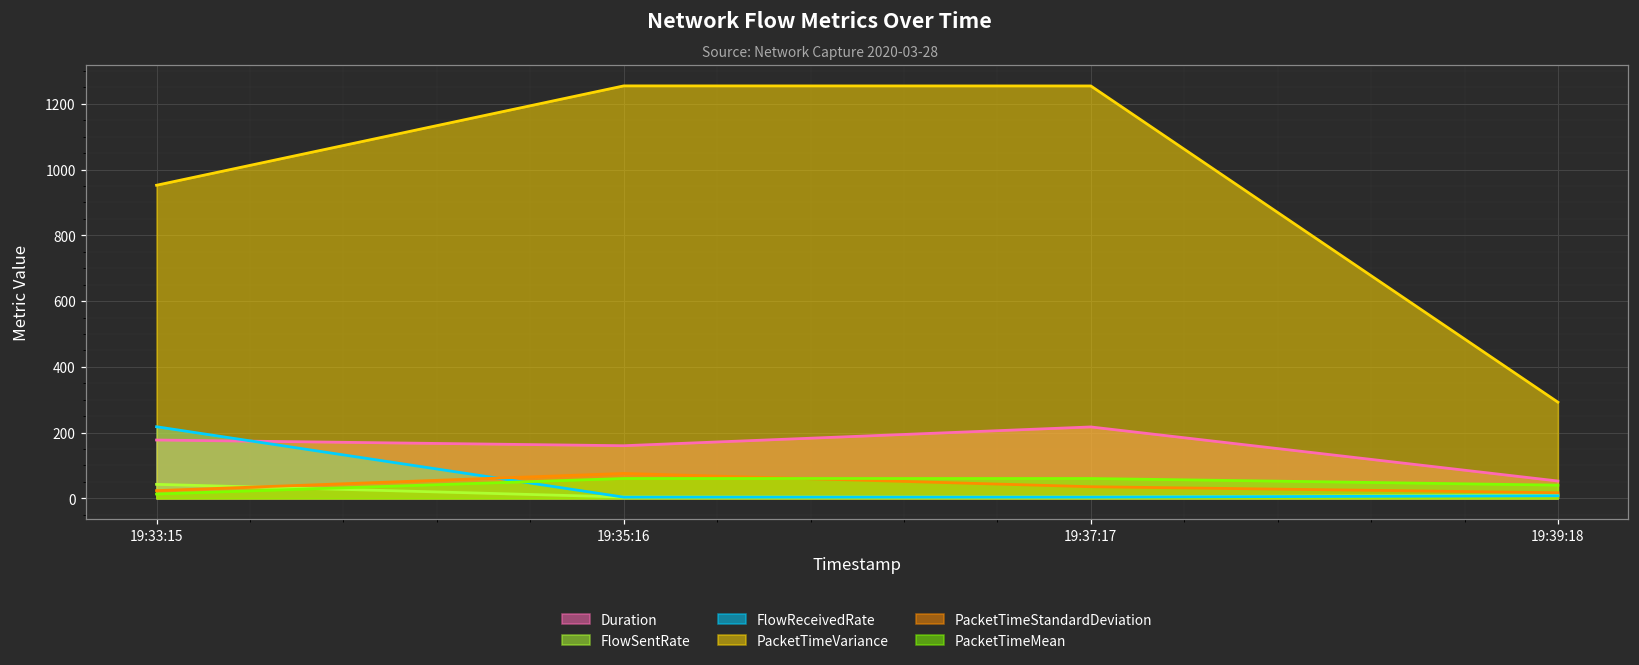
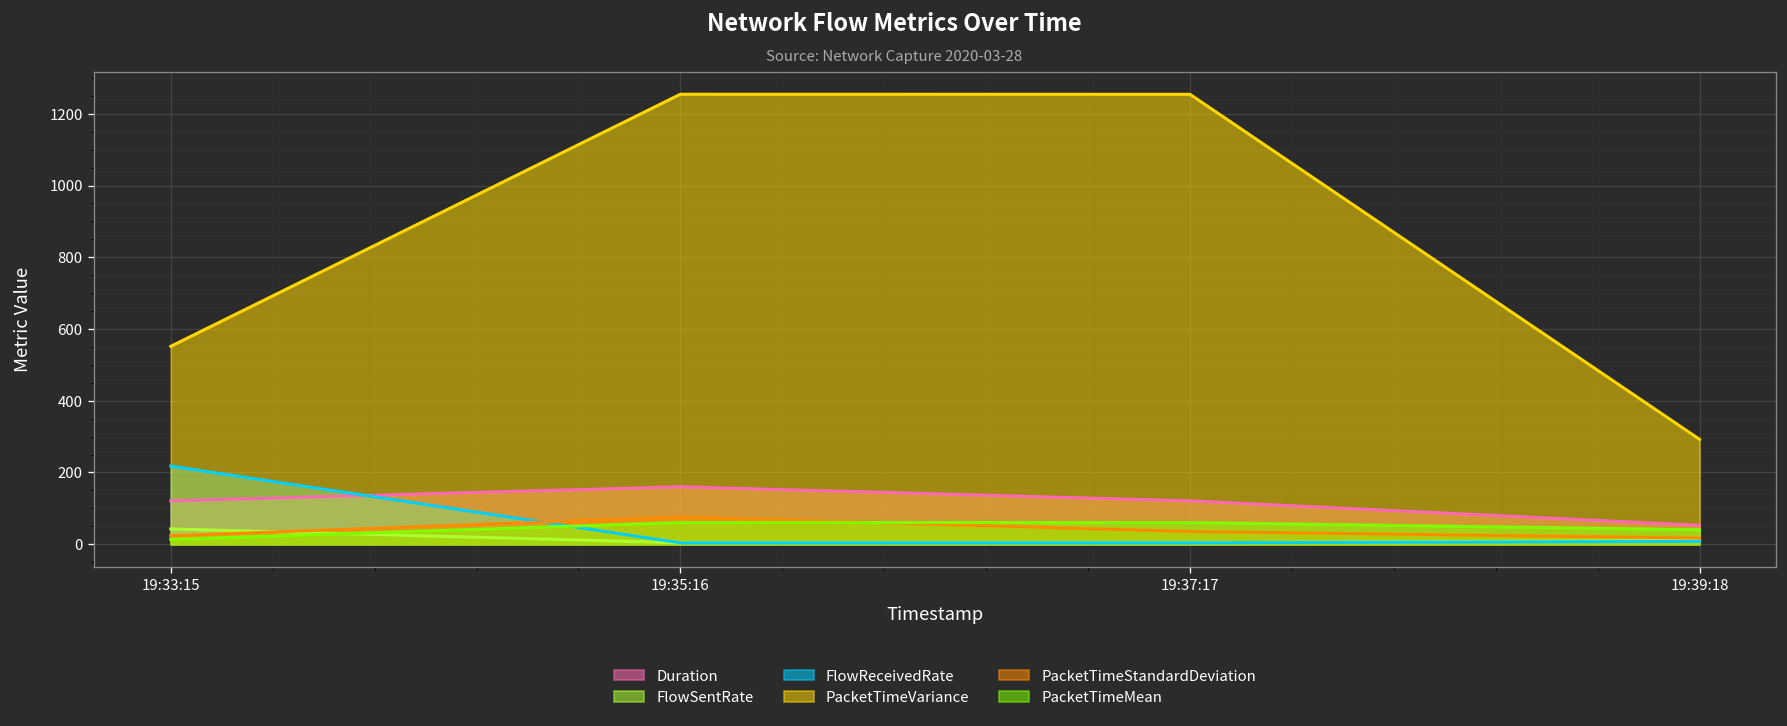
  {
    "Duration": {
-     "19:33:15": 180,
+     "19:33:15": 120,
      "19:35:16": 160,
-     "19:37:17": 220,
+     "19:37:17": 120,
      "19:39:18": 50
    },
    "FlowReceivedRate": {
      "19:33:15": 220
    },
    "PacketTimeVariance": {
-     "19:33:15": 950,
+     "19:33:15": 550,
      "19:35:16": 1250,
      "19:37:17": 1250,
      "19:39:18": 290
    },
    "PacketTimeStandardDeviation": {
      "19:33:15": 20,
      "19:35:16": 80,
      "19:37:17": 40
    }
  }
